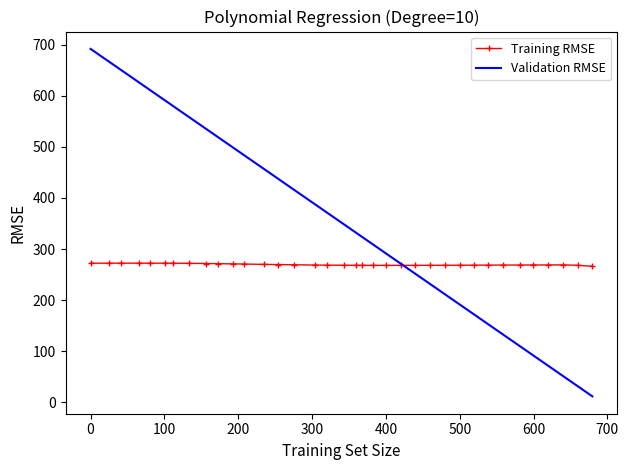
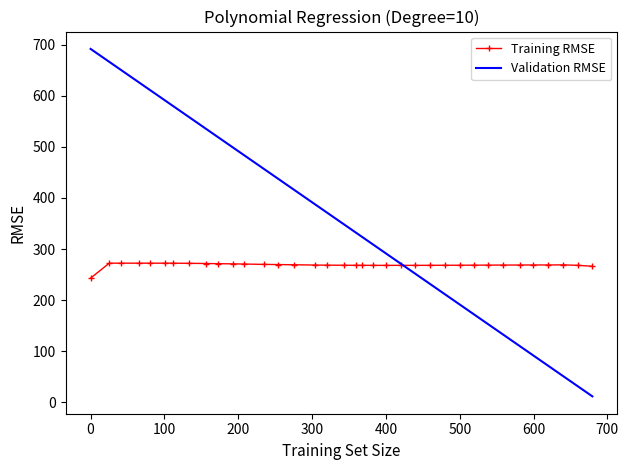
  {
    "Training RMSE": {
-     "0": 270
+     "0": 240
    },
    "Validation RMSE": {
      "0": 690
    }
  }
